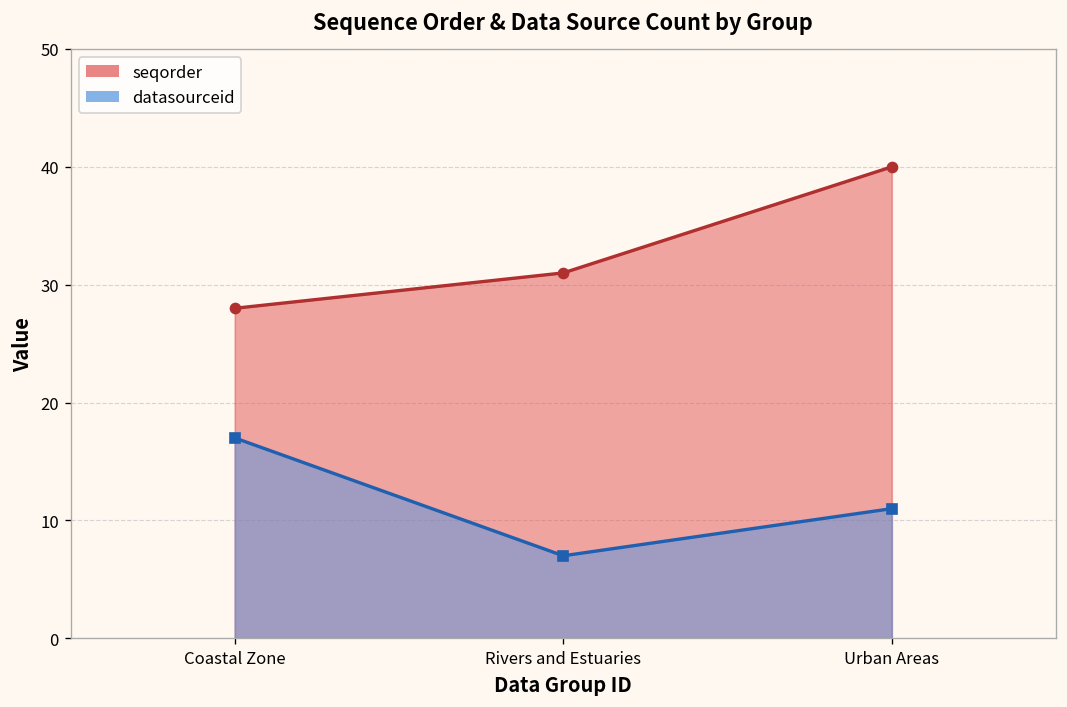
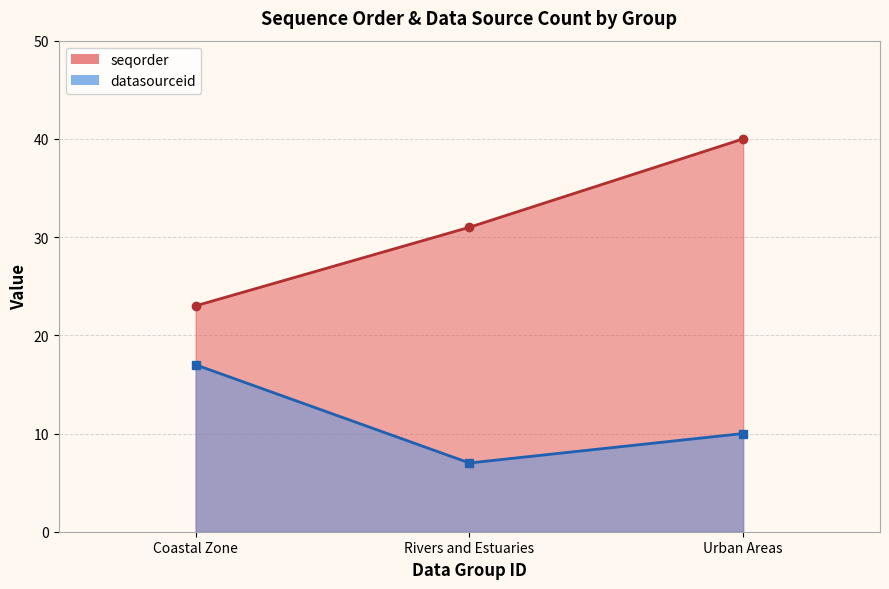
  {
    "seqorder": {
-     "Coastal Zone": 28,
+     "Coastal Zone": 23,
      "Rivers and Estuaries": 31,
      "Urban Areas": 40
    },
    "datasourceid": {
      "Coastal Zone": 17,
      "Rivers and Estuaries": 7,
-     "Urban Areas": 11
+     "Urban Areas": 10
    }
  }
